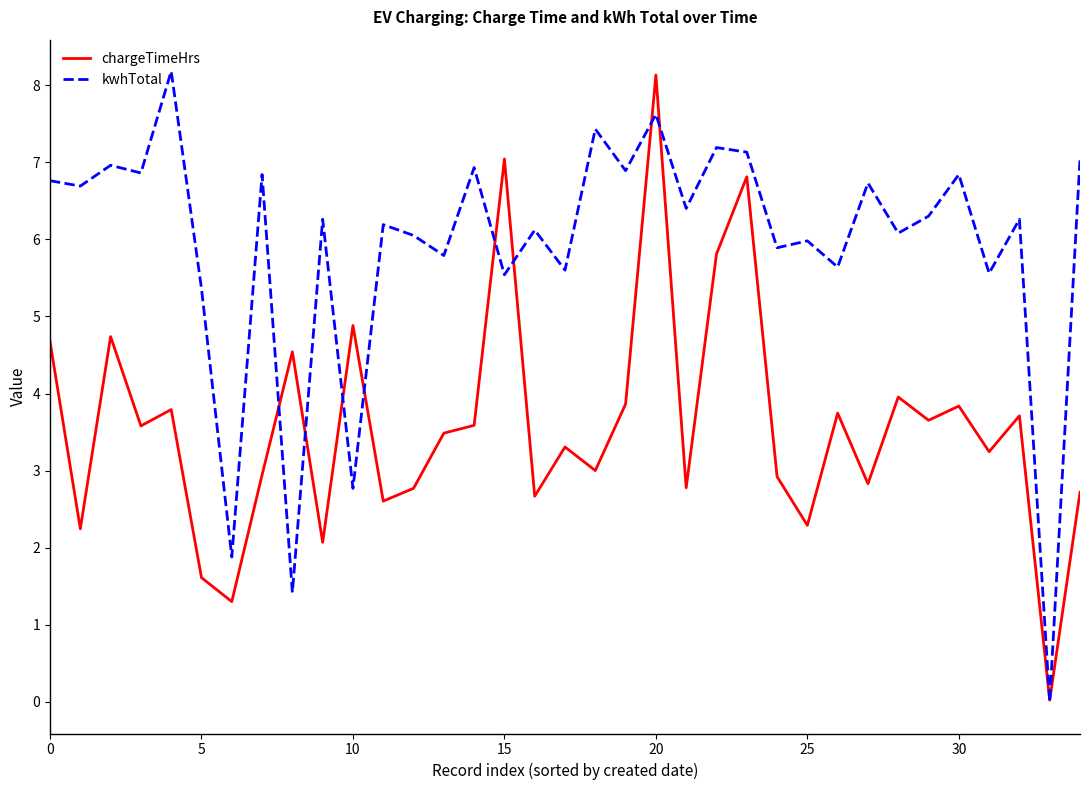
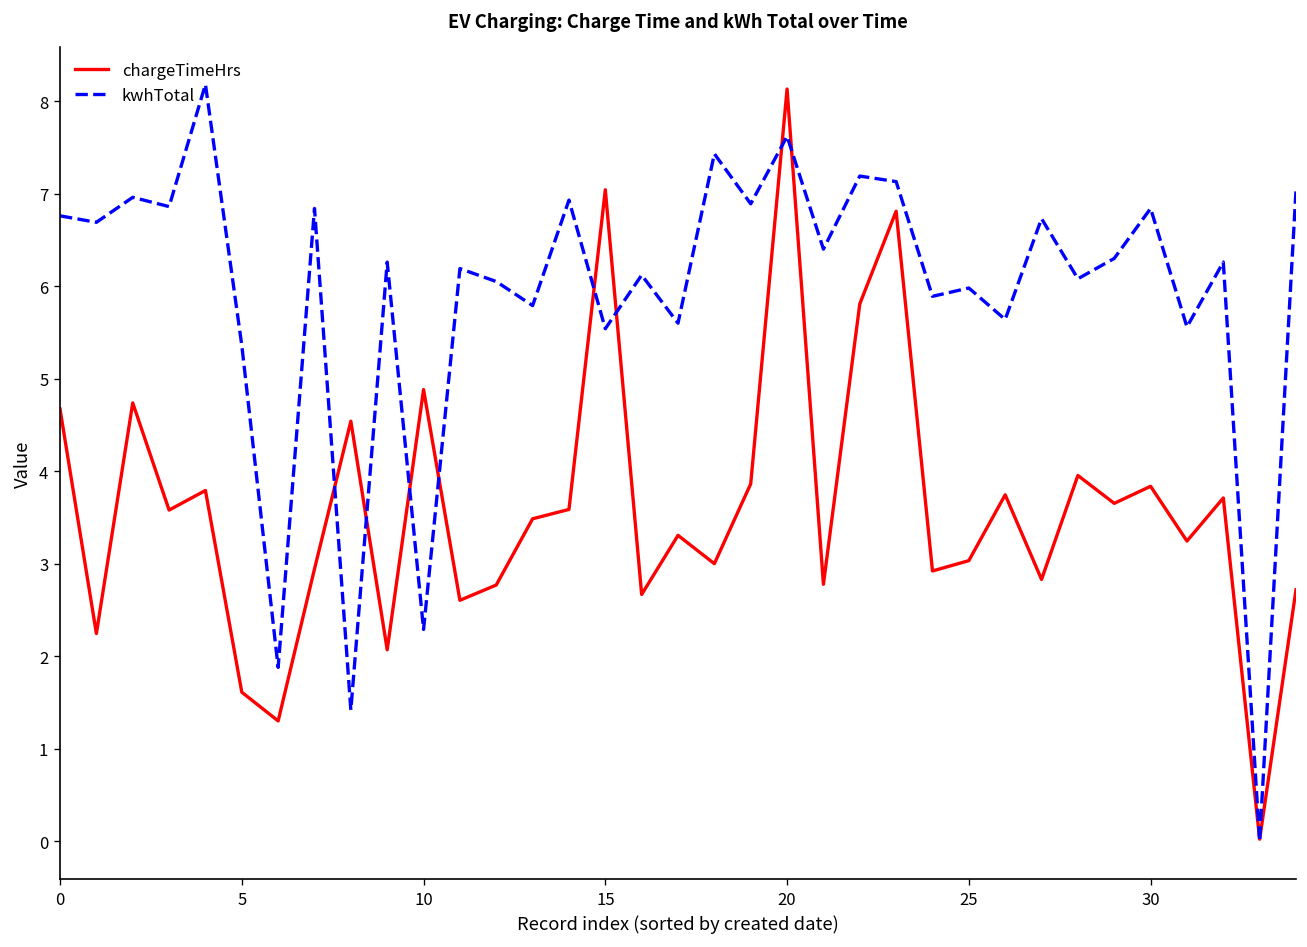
  {
    "chargeTimeHrs": {
      "0": 4.7,
      "5": 1.6,
      "10": 4.9,
      "15": 7.0,
      "20": 8.1,
-     "25": 2.3,
+     "25": 3.0,
      "30": 3.8
    },
    "kwhTotal": {
      "0": 6.8,
      "5": 5.4,
-     "10": 2.8,
+     "10": 2.3,
      "15": 5.5,
      "20": 7.6,
      "25": 6.0,
      "30": 6.8
    }
  }
